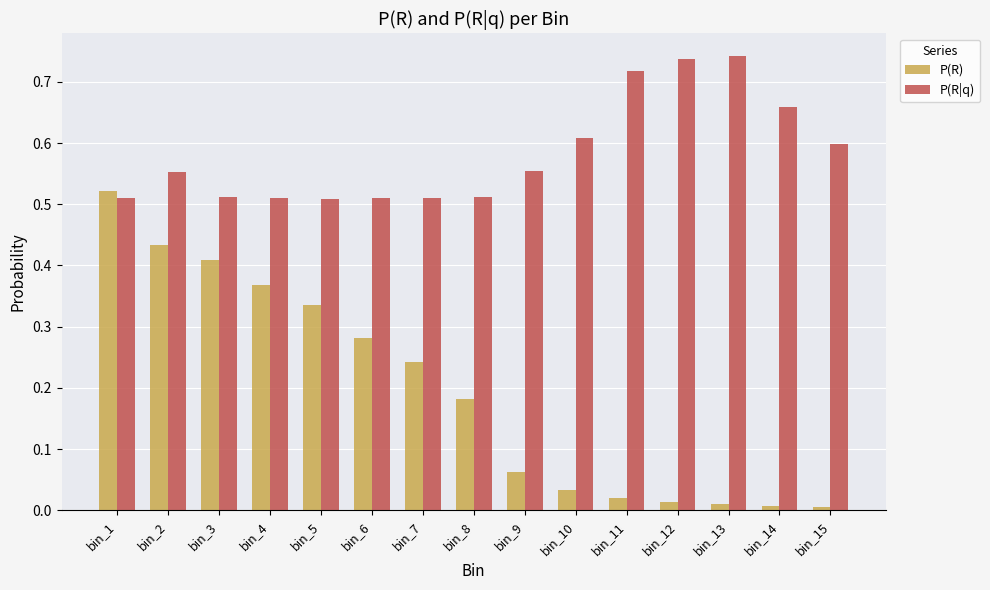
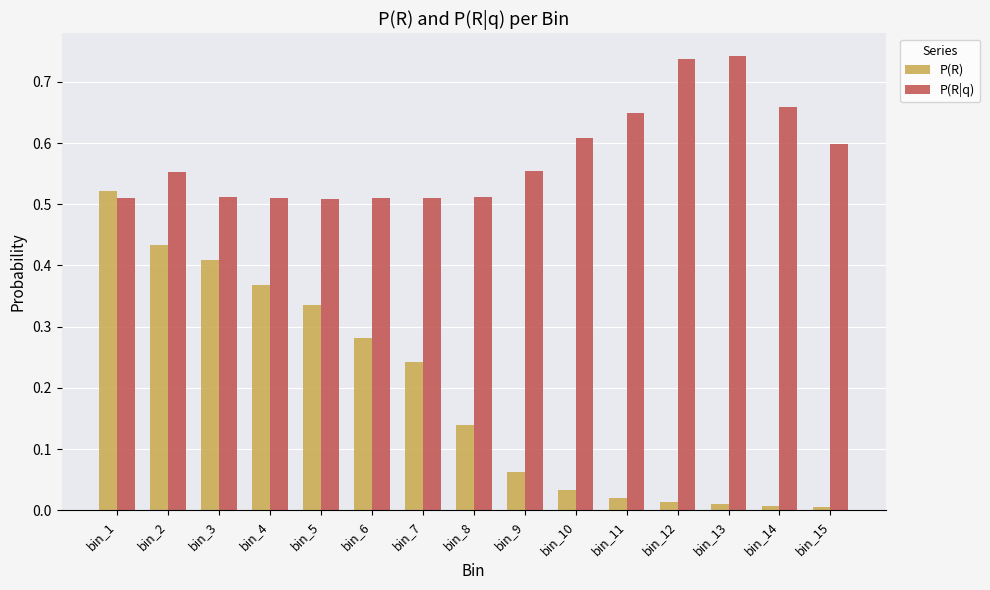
  {
    "P(R)": {
      "bin_1": 0.52,
      "bin_2": 0.43,
      "bin_3": 0.41,
      "bin_4": 0.37,
      "bin_5": 0.34,
      "bin_6": 0.28,
      "bin_7": 0.24,
-     "bin_8": 0.18,
+     "bin_8": 0.14,
      "bin_9": 0.06,
      "bin_10": 0.03,
      "bin_11": 0.02,
      "bin_12": 0.01,
      "bin_13": 0.01,
      "bin_14": 0.01,
      "bin_15": 0.01
    },
    "P(R|q)": {
      "bin_1": 0.51,
      "bin_2": 0.55,
      "bin_3": 0.51,
      "bin_4": 0.51,
      "bin_5": 0.51,
      "bin_6": 0.51,
      "bin_7": 0.51,
      "bin_8": 0.51,
      "bin_9": 0.55,
      "bin_10": 0.61,
-     "bin_11": 0.72,
+     "bin_11": 0.65,
      "bin_12": 0.74,
      "bin_13": 0.74,
      "bin_14": 0.66,
      "bin_15": 0.60
    }
  }
